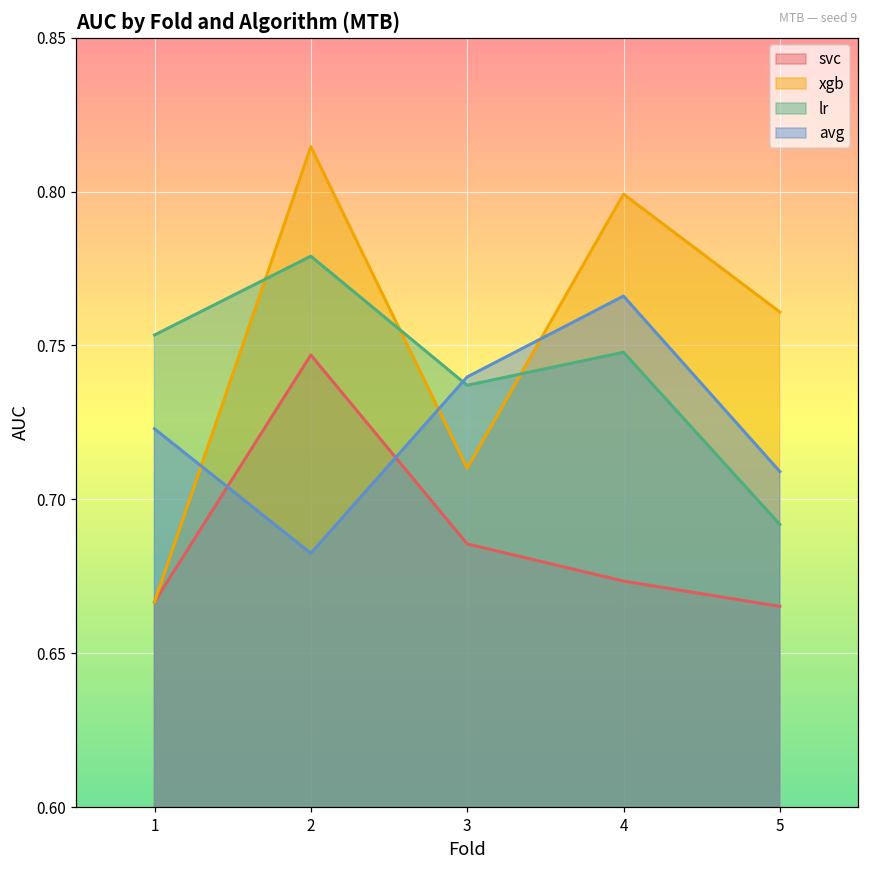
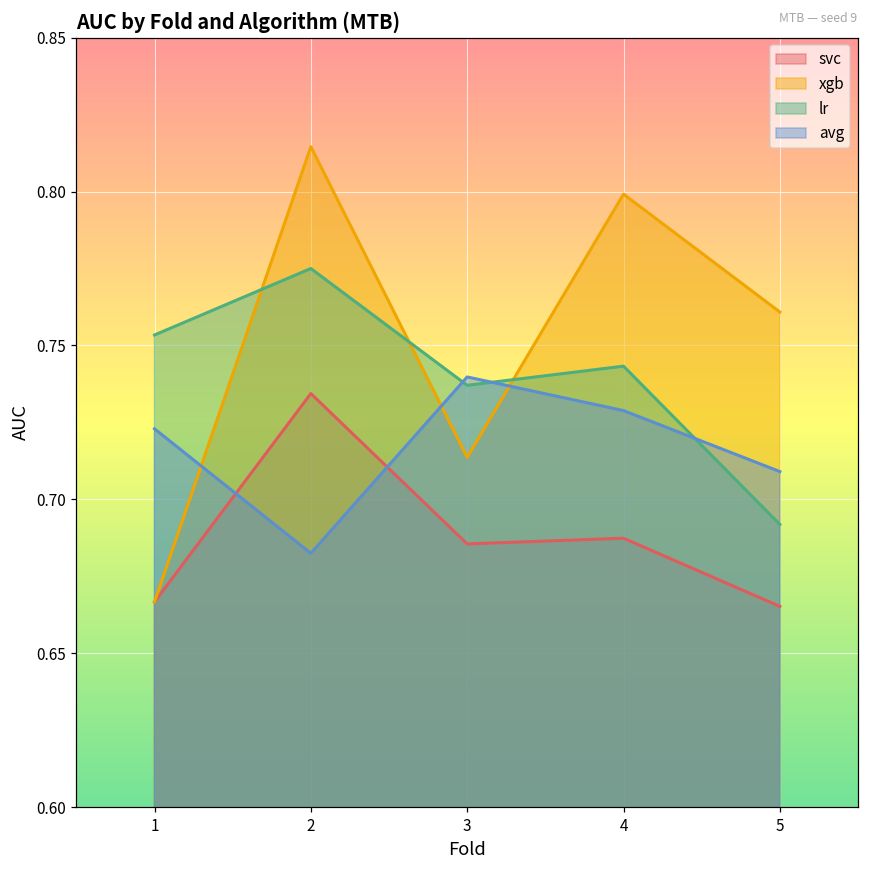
  {
    "svc": {
-     "2": 0.747,
+     "2": 0.734,
      "3": 0.686,
-     "4": 0.673,
+     "4": 0.687,
      "5": 0.665
    },
    "xgb": {
      "2": 0.815,
-     "3": 0.710,
+     "3": 0.714,
      "4": 0.799,
      "5": 0.761
    },
    "lr": {
      "1": 0.753,
-     "2": 0.779,
+     "2": 0.775,
      "3": 0.737,
-     "4": 0.748,
+     "4": 0.743,
      "5": 0.692
    },
    "avg": {
      "1": 0.723,
      "2": 0.682,
      "3": 0.740,
-     "4": 0.766,
+     "4": 0.729,
      "5": 0.709
    }
  }
